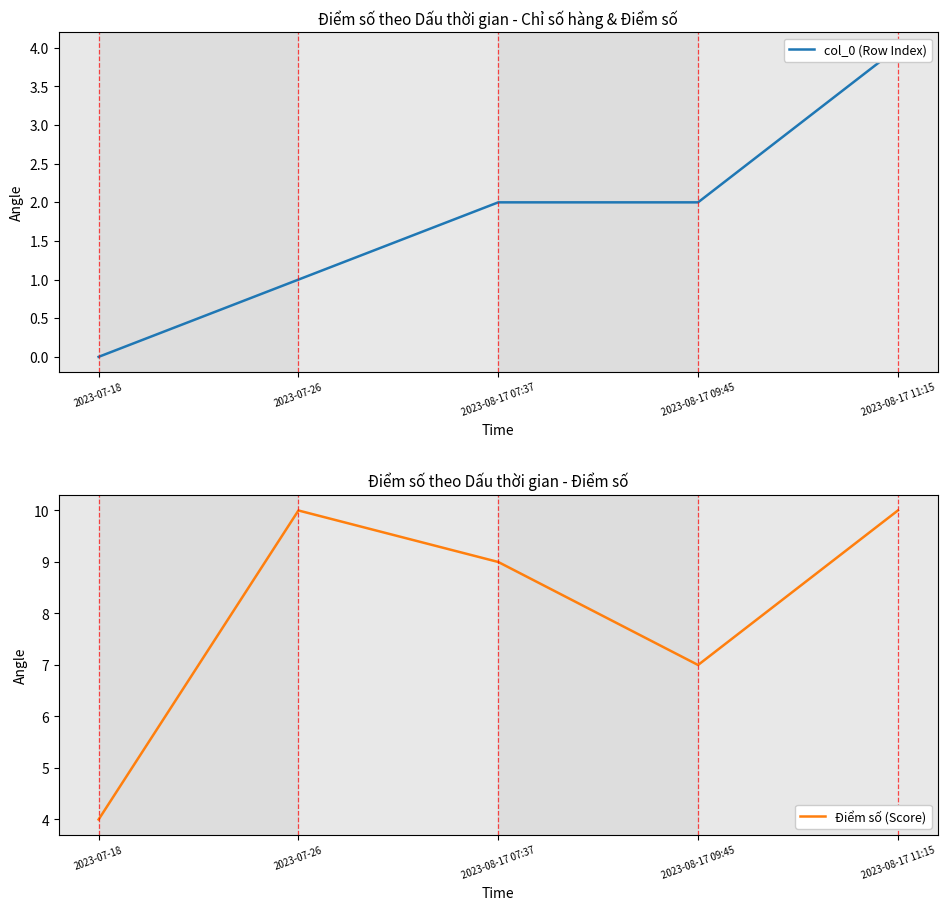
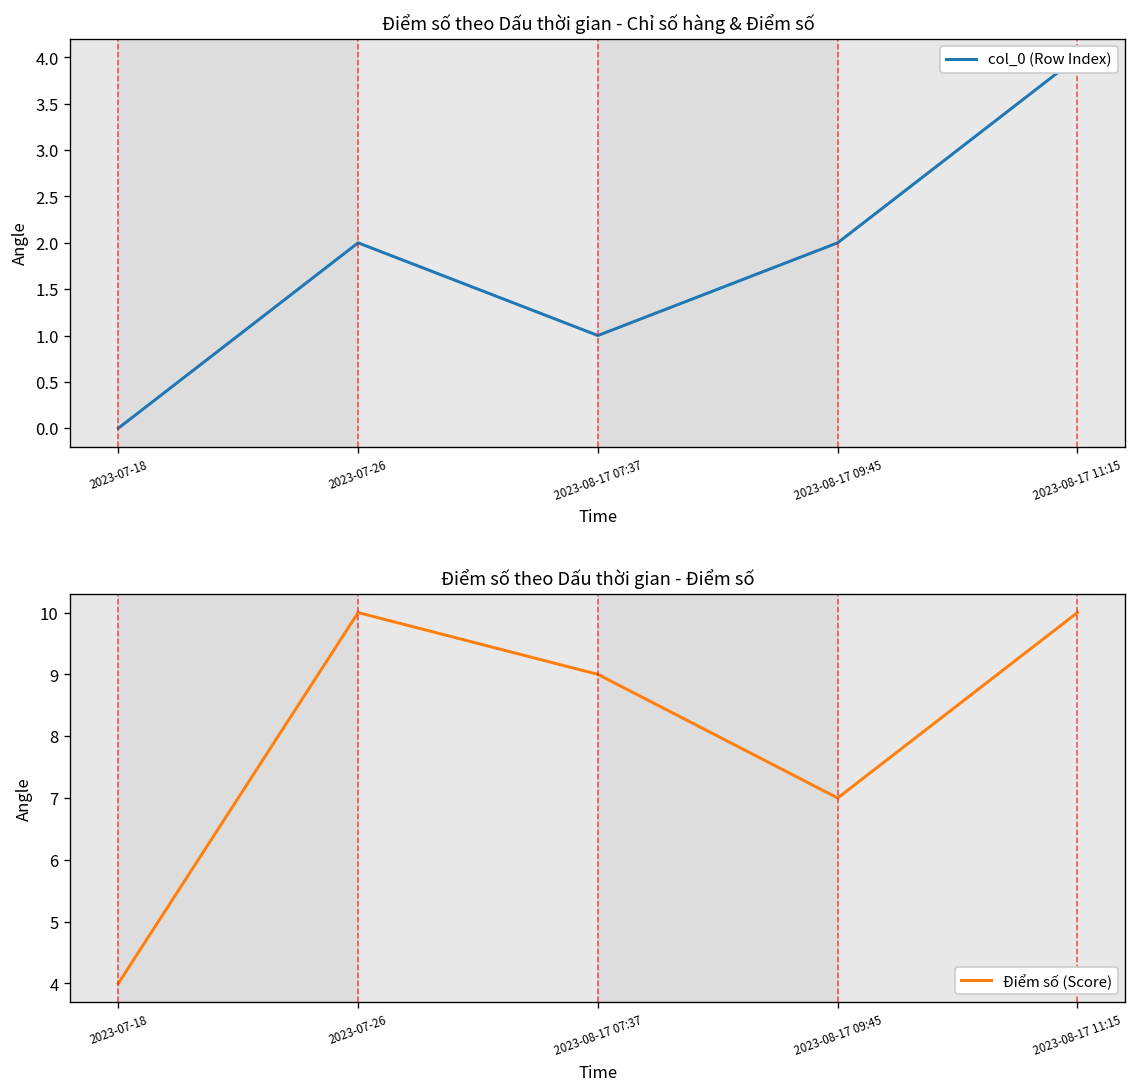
  {
    "Điểm số theo Dấu thời gian - Chỉ số hàng & Điểm số": {
      "2023-07-18": 0,
-     "2023-07-26": 1,
-     "2023-08-17 07:37": 2,
+     "2023-07-26": 2,
+     "2023-08-17 07:37": 1,
      "2023-08-17 09:45": 2
    },
    "Điểm số theo Dấu thời gian - Điểm số": {
      "2023-07-18": 4.0,
      "2023-07-26": 10.0,
      "2023-08-17 07:37": 9.0,
      "2023-08-17 09:45": 7.0,
      "2023-08-17 11:15": 10.0
    }
  }
